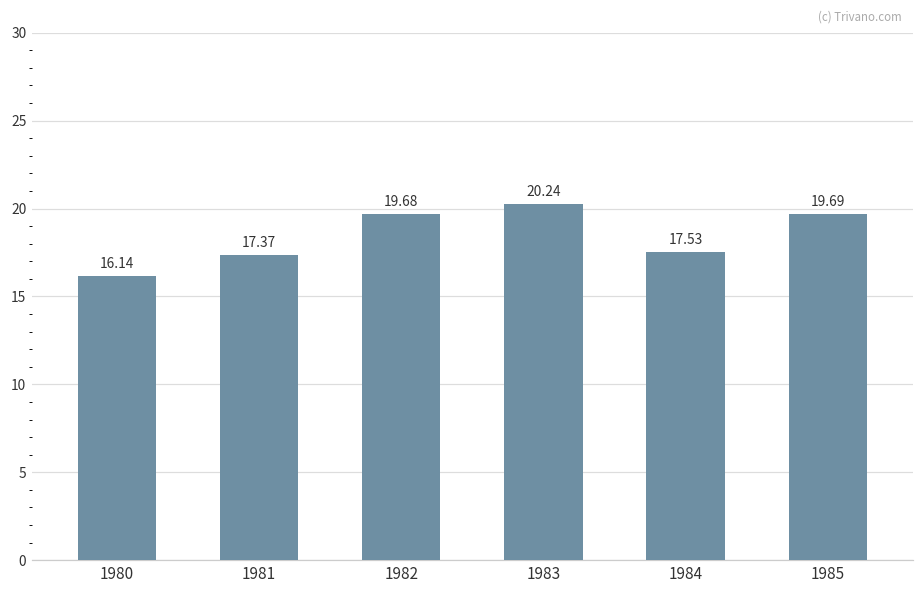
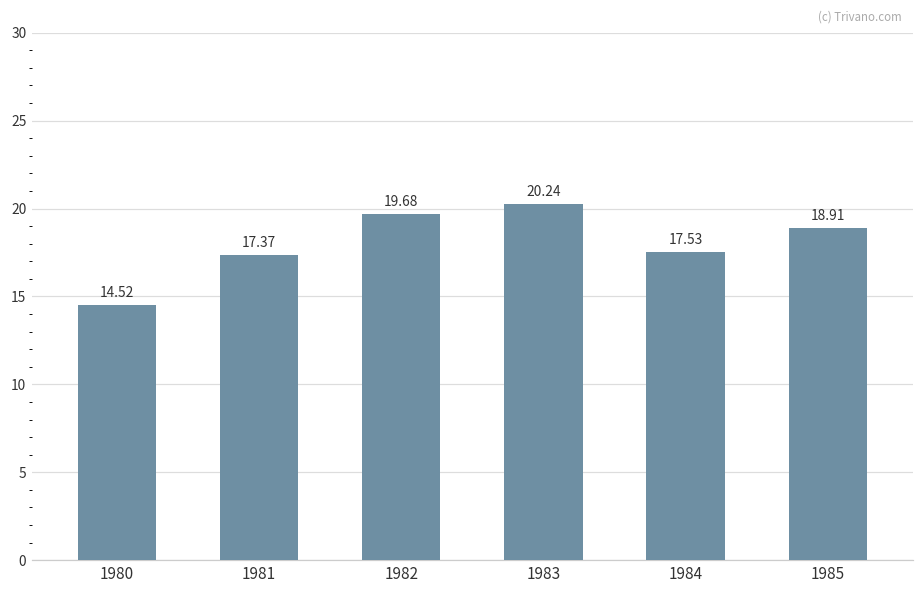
  {
-   "1980": 16.14,
+   "1980": 14.52,
    "1981": 17.37,
    "1982": 19.68,
    "1983": 20.24,
    "1984": 17.53,
-   "1985": 19.69
+   "1985": 18.91
  }
